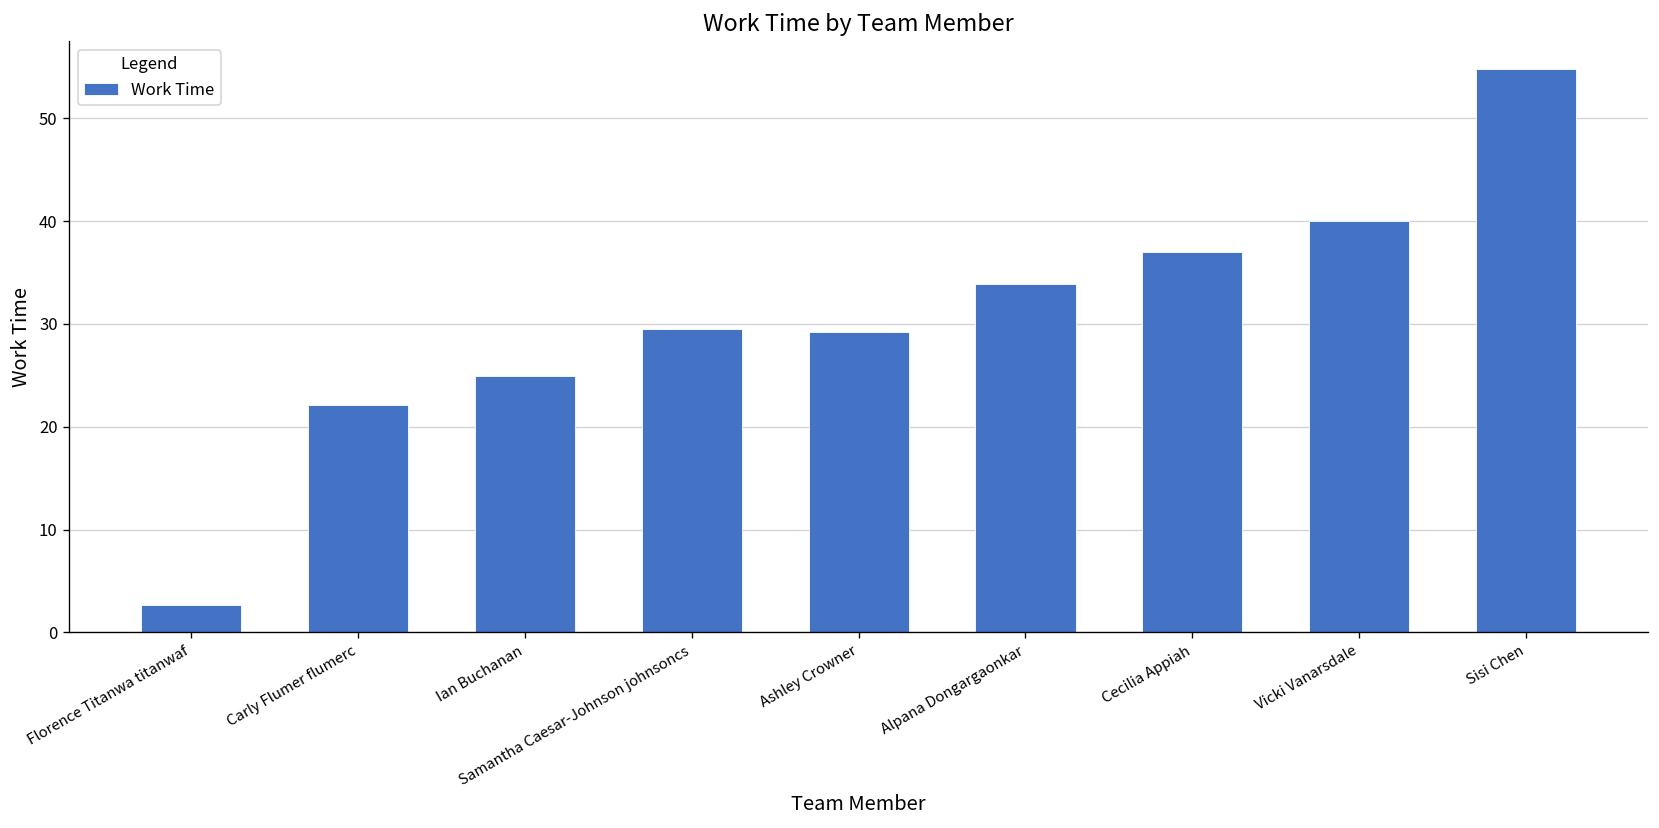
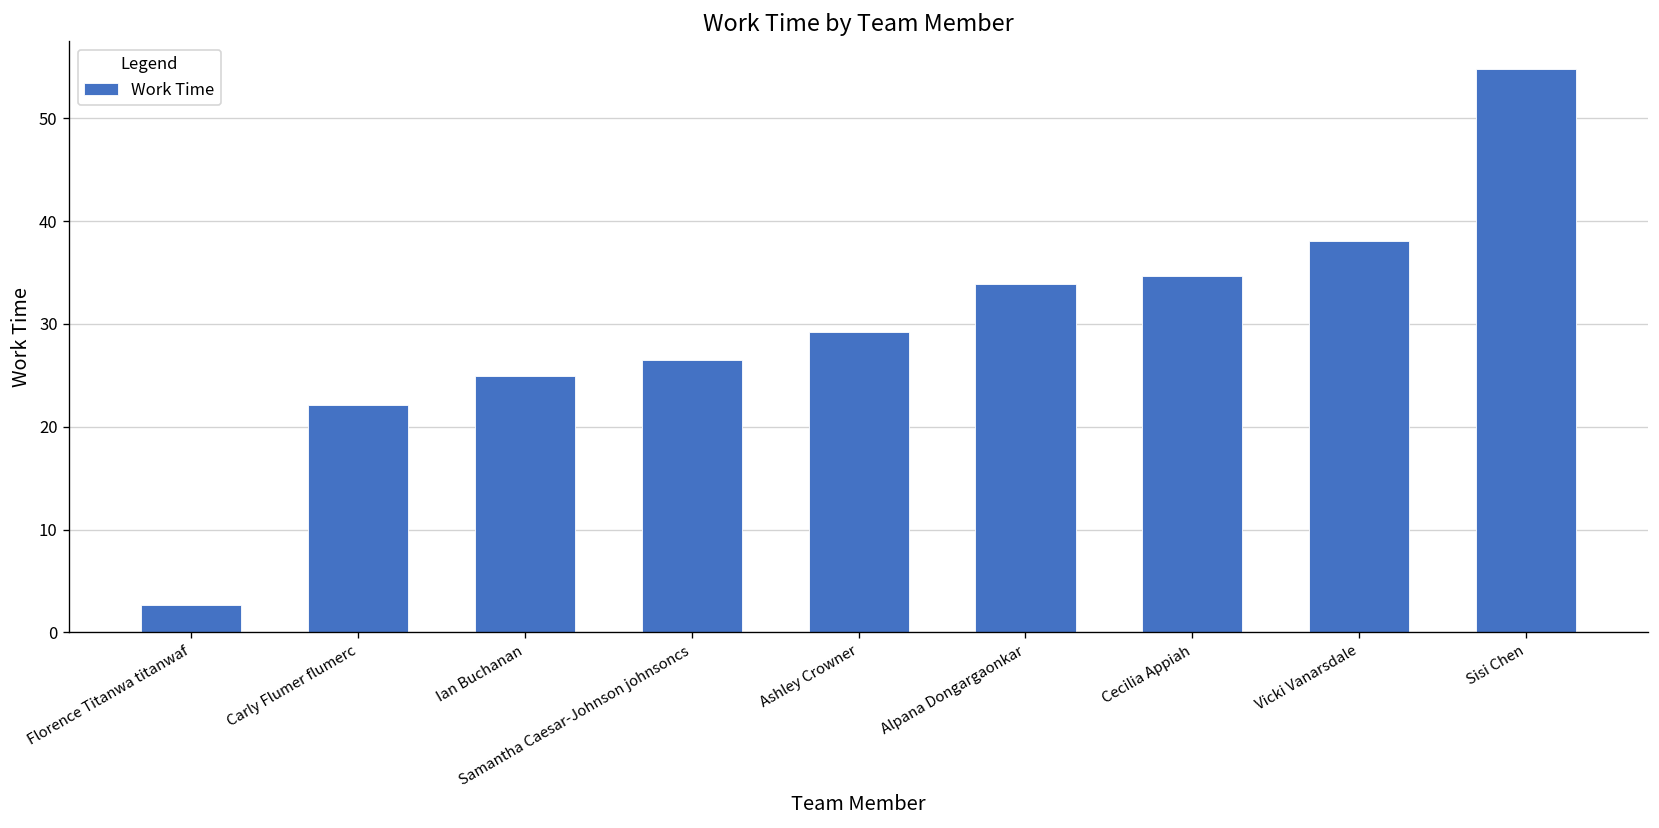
  {
    "Florence Titanwa titanwaf": 3,
    "Carly Flumer flumerc": 22,
    "Ian Buchanan": 25,
-   "Samantha Caesar-Johnson johnsoncs": 30,
+   "Samantha Caesar-Johnson johnsoncs": 27,
    "Ashley Crowner": 29,
    "Alpana Dongargaonkar": 34,
-   "Cecilia Appiah": 37,
-   "Vicki Vanarsdale": 40,
+   "Cecilia Appiah": 35,
+   "Vicki Vanarsdale": 38,
    "Sisi Chen": 55
  }
